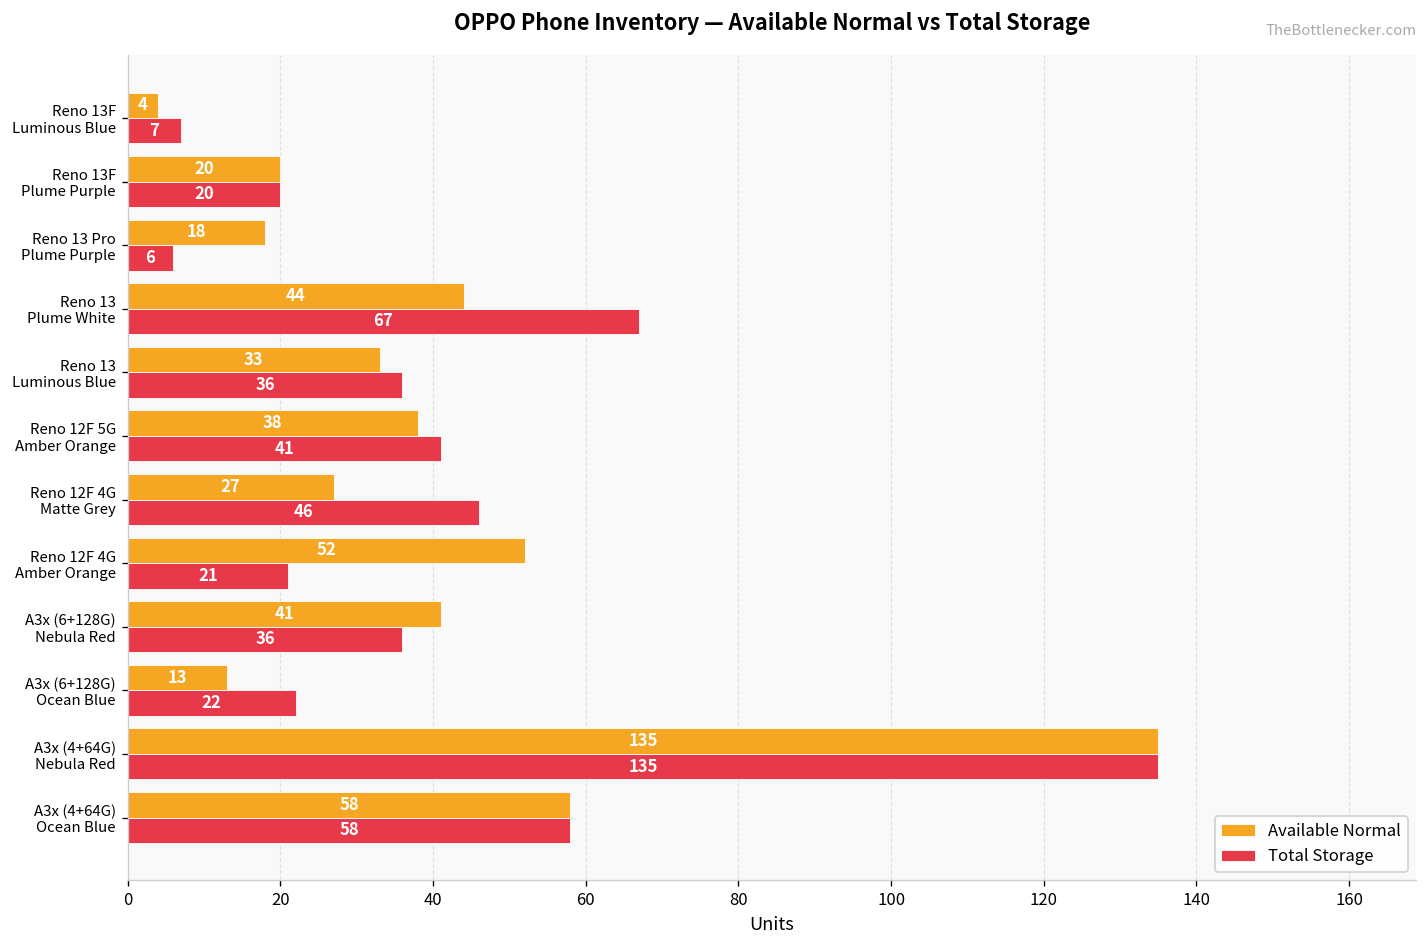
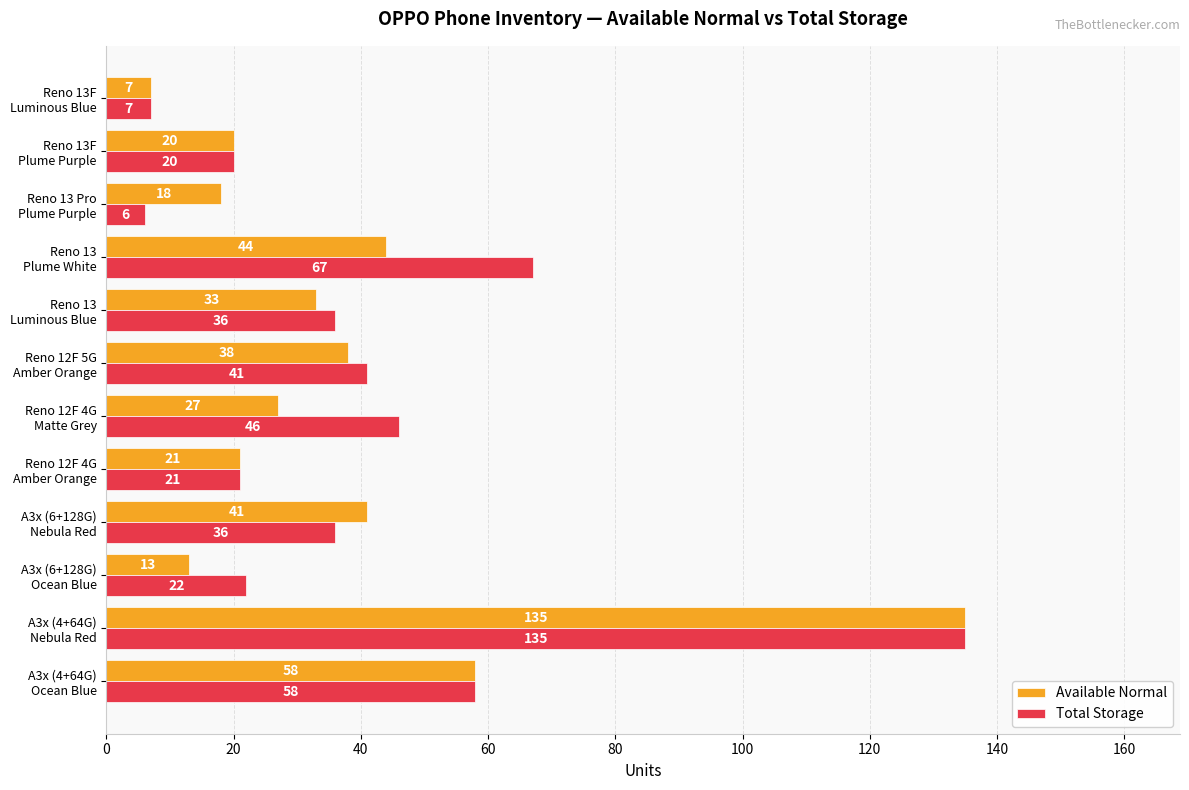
  {
    "Available Normal": {
-     "Reno 13F Luminous Blue": 4,
+     "Reno 13F Luminous Blue": 7,
      "Reno 13F Plume Purple": 20,
      "Reno 13 Pro Plume Purple": 18,
      "Reno 13 Plume White": 44,
      "Reno 13 Luminous Blue": 33,
      "Reno 12F 5G Amber Orange": 38,
      "Reno 12F 4G Matte Grey": 27,
-     "Reno 12F 4G Amber Orange": 52,
+     "Reno 12F 4G Amber Orange": 21,
      "A3x (6+128G) Nebula Red": 41,
      "A3x (6+128G) Ocean Blue": 13,
      "A3x (4+64G) Nebula Red": 135,
      "A3x (4+64G) Ocean Blue": 58
    },
    "Total Storage": {
      "Reno 13F Luminous Blue": 7,
      "Reno 13F Plume Purple": 20,
      "Reno 13 Pro Plume Purple": 6,
      "Reno 13 Plume White": 67,
      "Reno 13 Luminous Blue": 36,
      "Reno 12F 5G Amber Orange": 41,
      "Reno 12F 4G Matte Grey": 46,
      "Reno 12F 4G Amber Orange": 21,
      "A3x (6+128G) Nebula Red": 36,
      "A3x (6+128G) Ocean Blue": 22,
      "A3x (4+64G) Nebula Red": 135,
      "A3x (4+64G) Ocean Blue": 58
    }
  }
